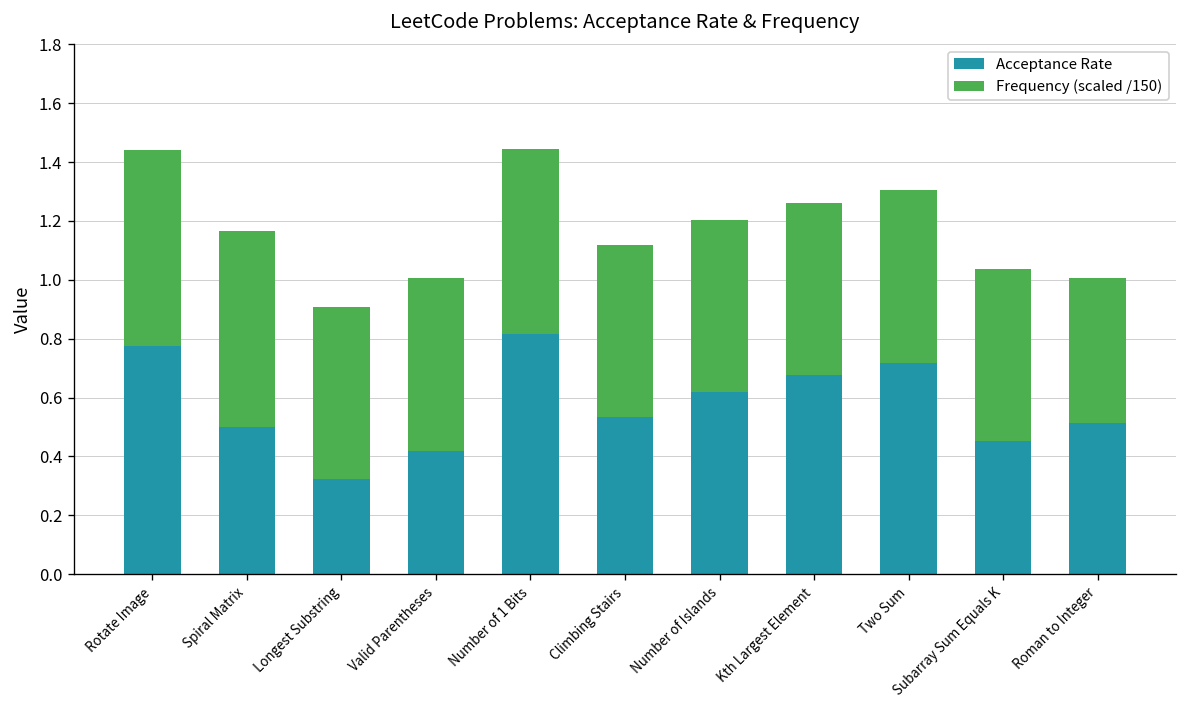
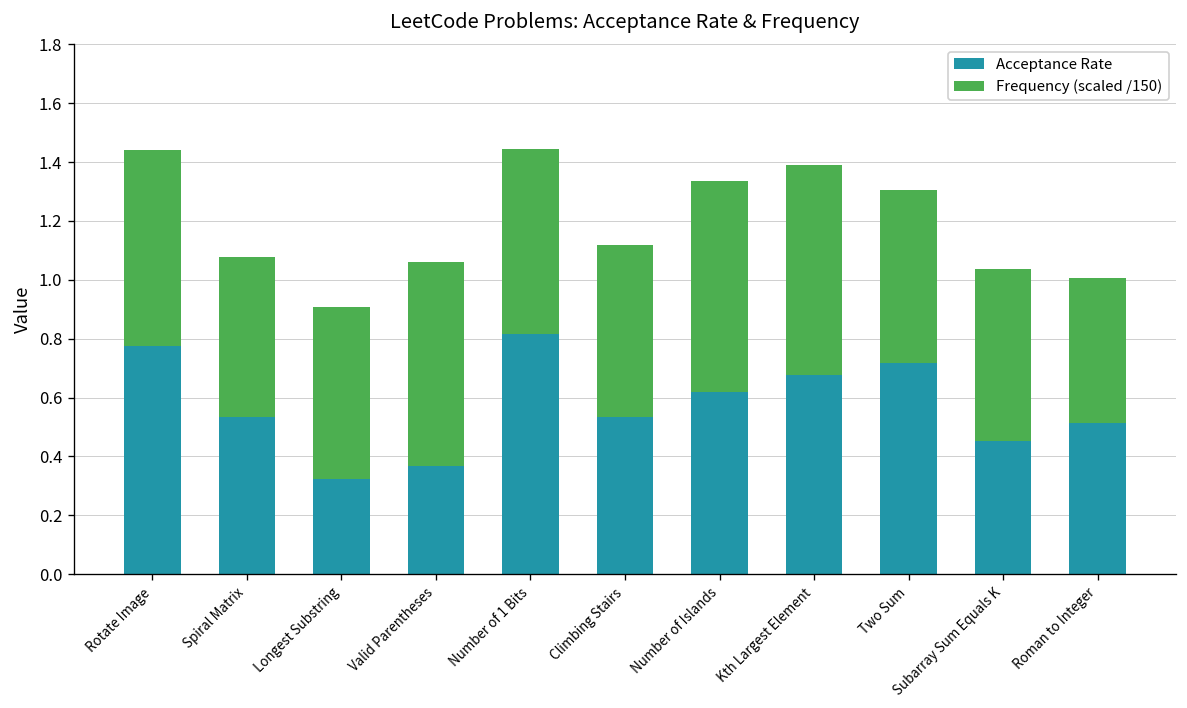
  {
    "Acceptance Rate": {
      "Rotate Image": 0.77,
-     "Spiral Matrix": 0.50,
+     "Spiral Matrix": 0.53,
      "Longest Substring": 0.32,
-     "Valid Parentheses": 0.42,
+     "Valid Parentheses": 0.37,
      "Number of 1 Bits": 0.82,
      "Climbing Stairs": 0.53,
      "Number of Islands": 0.62,
      "Kth Largest Element": 0.68,
      "Two Sum": 0.72,
      "Subarray Sum Equals K": 0.45,
      "Roman to Integer": 0.51
    },
    "Frequency (scaled /150)": {
      "Rotate Image": 0.67,
-     "Spiral Matrix": 0.67,
+     "Spiral Matrix": 0.55,
      "Longest Substring": 0.58,
-     "Valid Parentheses": 0.58,
+     "Valid Parentheses": 0.69,
      "Number of 1 Bits": 0.63,
      "Climbing Stairs": 0.58,
-     "Number of Islands": 0.58,
-     "Kth Largest Element": 0.58,
+     "Number of Islands": 0.72,
+     "Kth Largest Element": 0.71,
      "Two Sum": 0.58,
      "Subarray Sum Equals K": 0.58,
      "Roman to Integer": 0.49
    }
  }
